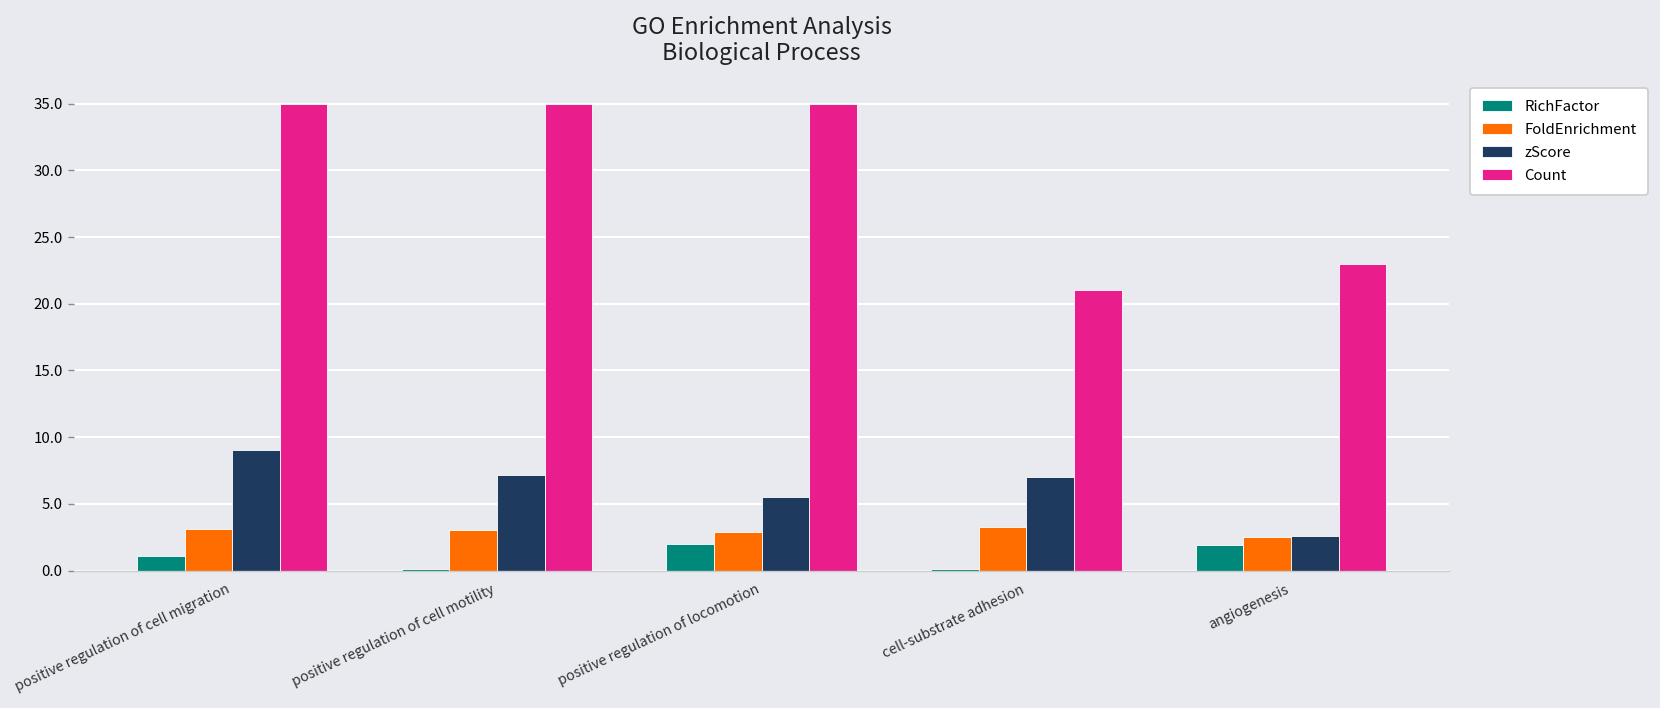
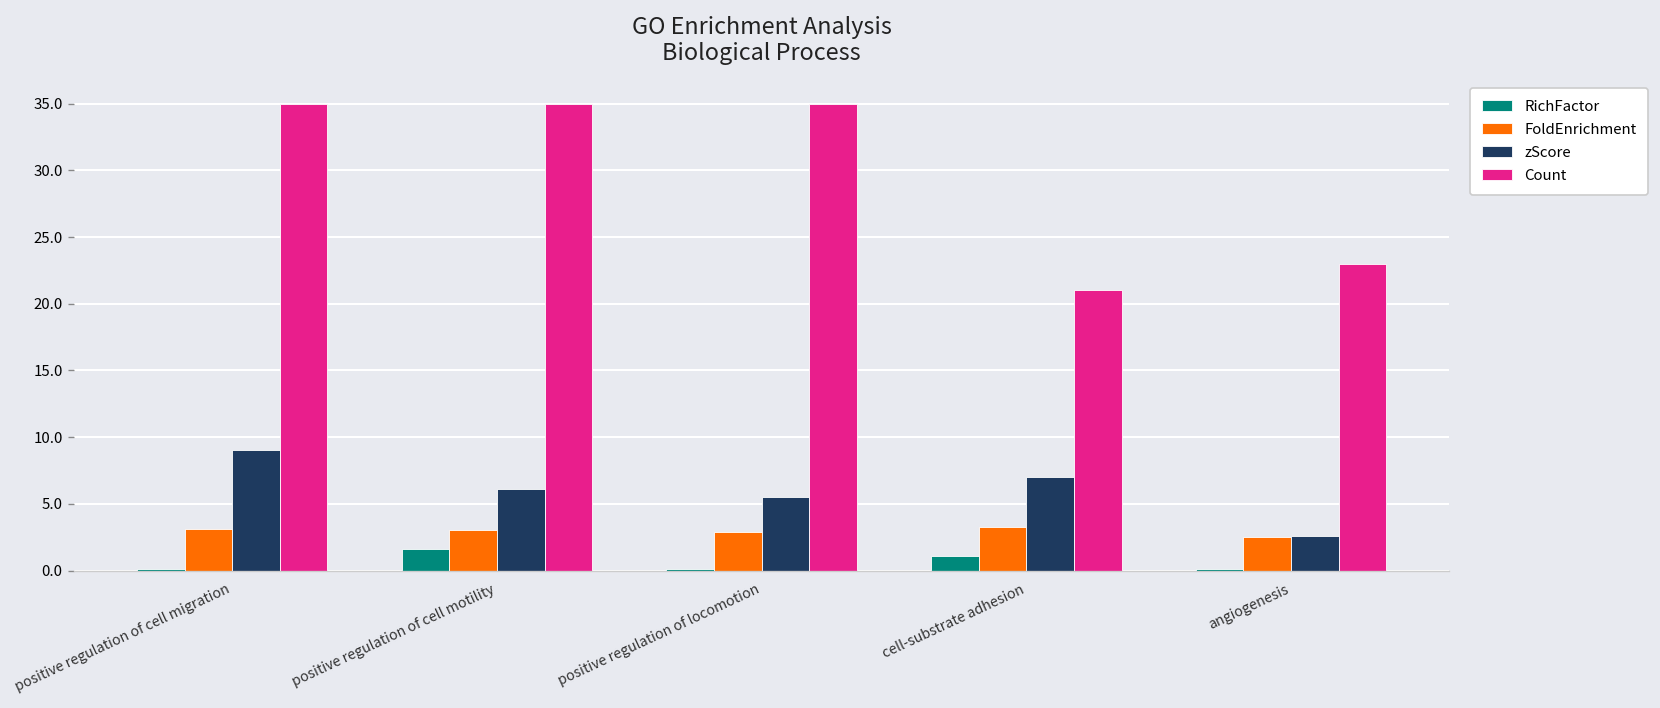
  {
    "RichFactor": {
-     "positive regulation of cell migration": 1.1,
-     "positive regulation of cell motility": 0.1,
-     "positive regulation of locomotion": 2.0,
-     "cell-substrate adhesion": 0.1,
-     "angiogenesis": 1.9
+     "positive regulation of cell migration": 0.1,
+     "positive regulation of cell motility": 1.6,
+     "positive regulation of locomotion": 0.1,
+     "cell-substrate adhesion": 1.1,
+     "angiogenesis": 0.1
    },
    "FoldEnrichment": {
      "positive regulation of cell migration": 3.1,
      "positive regulation of cell motility": 3.0,
      "positive regulation of locomotion": 2.9,
      "cell-substrate adhesion": 3.2,
      "angiogenesis": 2.5
    },
    "zScore": {
      "positive regulation of cell migration": 9.1,
-     "positive regulation of cell motility": 7.2,
+     "positive regulation of cell motility": 6.1,
      "positive regulation of locomotion": 5.5,
      "cell-substrate adhesion": 7.0,
      "angiogenesis": 2.6
    },
    "Count": {
      "positive regulation of cell migration": 35.0,
      "positive regulation of cell motility": 35.0,
      "positive regulation of locomotion": 35.0,
      "cell-substrate adhesion": 21.0,
      "angiogenesis": 23.0
    }
  }
